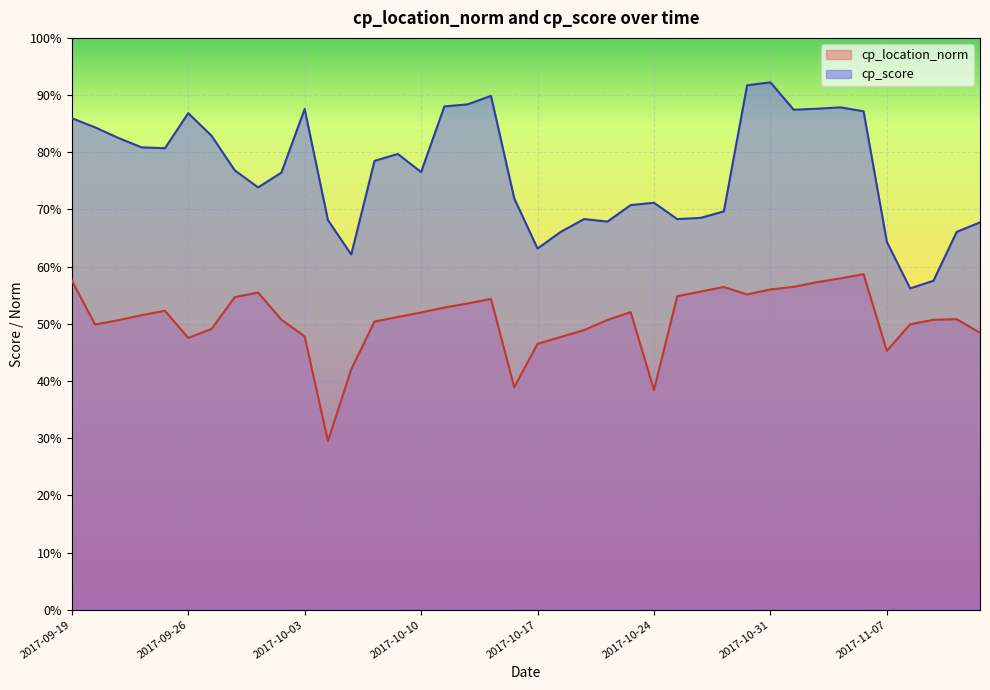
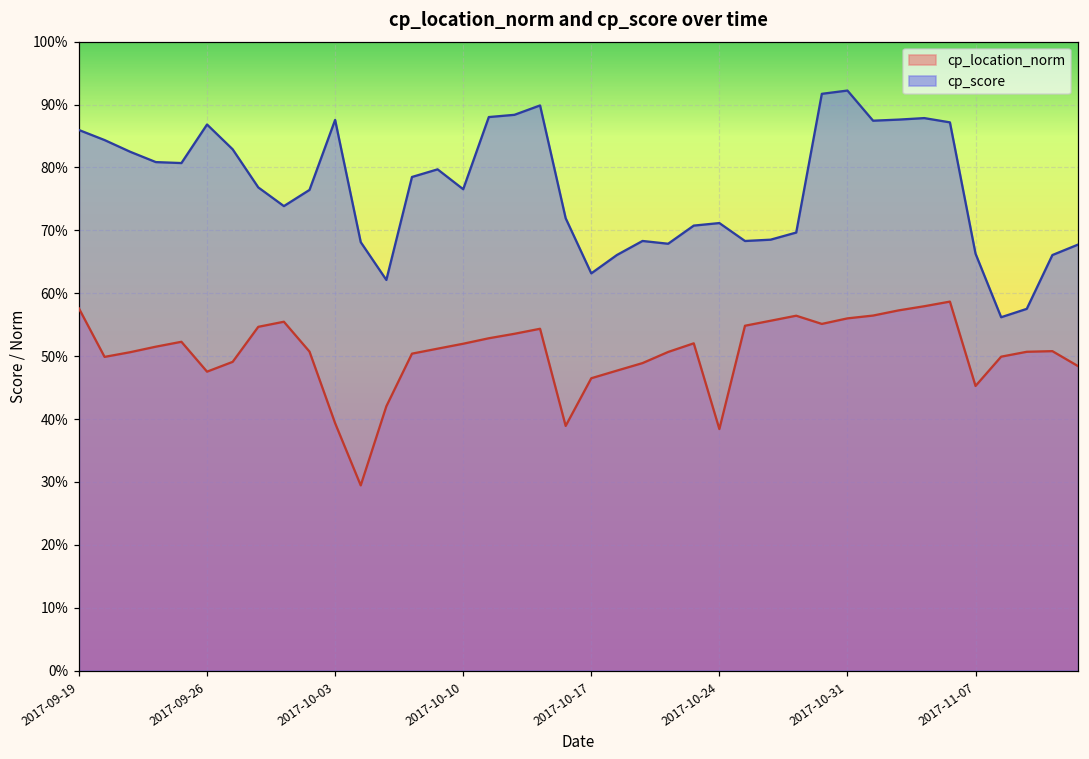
  {
    "cp_location_norm": {
      "2017-09-19": "58%",
      "2017-09-26": "48%",
-     "2017-10-03": "48%",
+     "2017-10-03": "39%",
      "2017-10-10": "52%",
      "2017-10-17": "46%",
      "2017-10-24": "38%",
      "2017-10-31": "56%",
      "2017-11-07": "45%"
    },
    "cp_score": {
      "2017-09-19": "86%",
      "2017-09-26": "87%",
      "2017-10-03": "88%",
      "2017-10-10": "77%",
      "2017-10-17": "63%",
      "2017-10-24": "71%",
      "2017-10-31": "92%",
-     "2017-11-07": "64%"
+     "2017-11-07": "66%"
    }
  }
